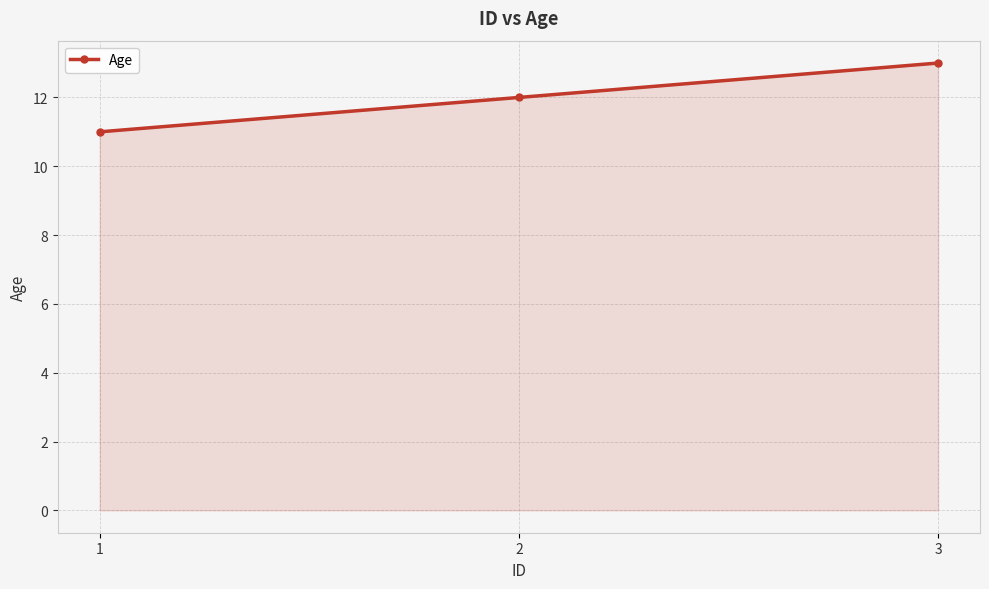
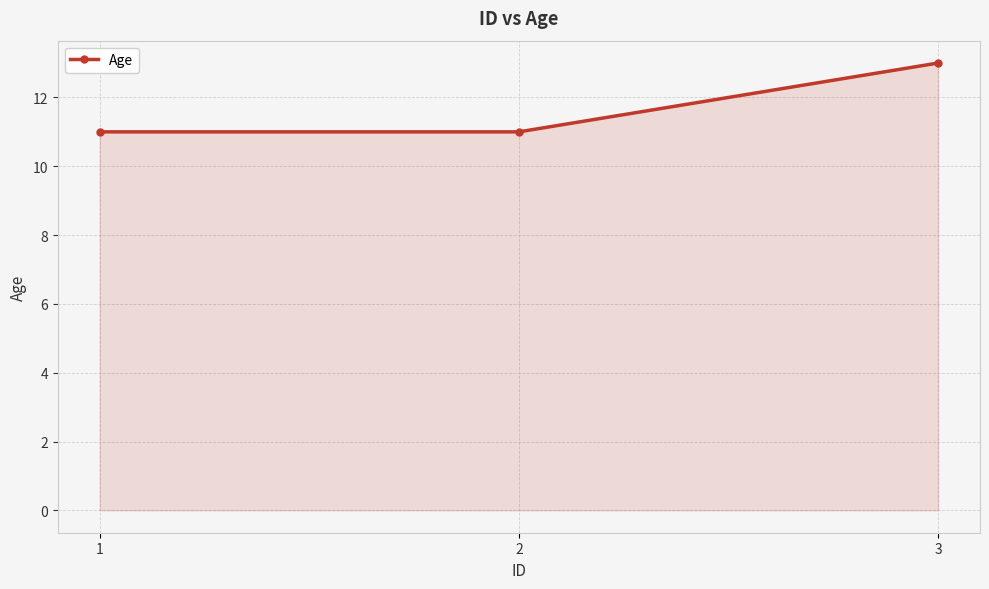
  {
    "1": 11,
-   "2": 12,
+   "2": 11,
    "3": 13
  }
